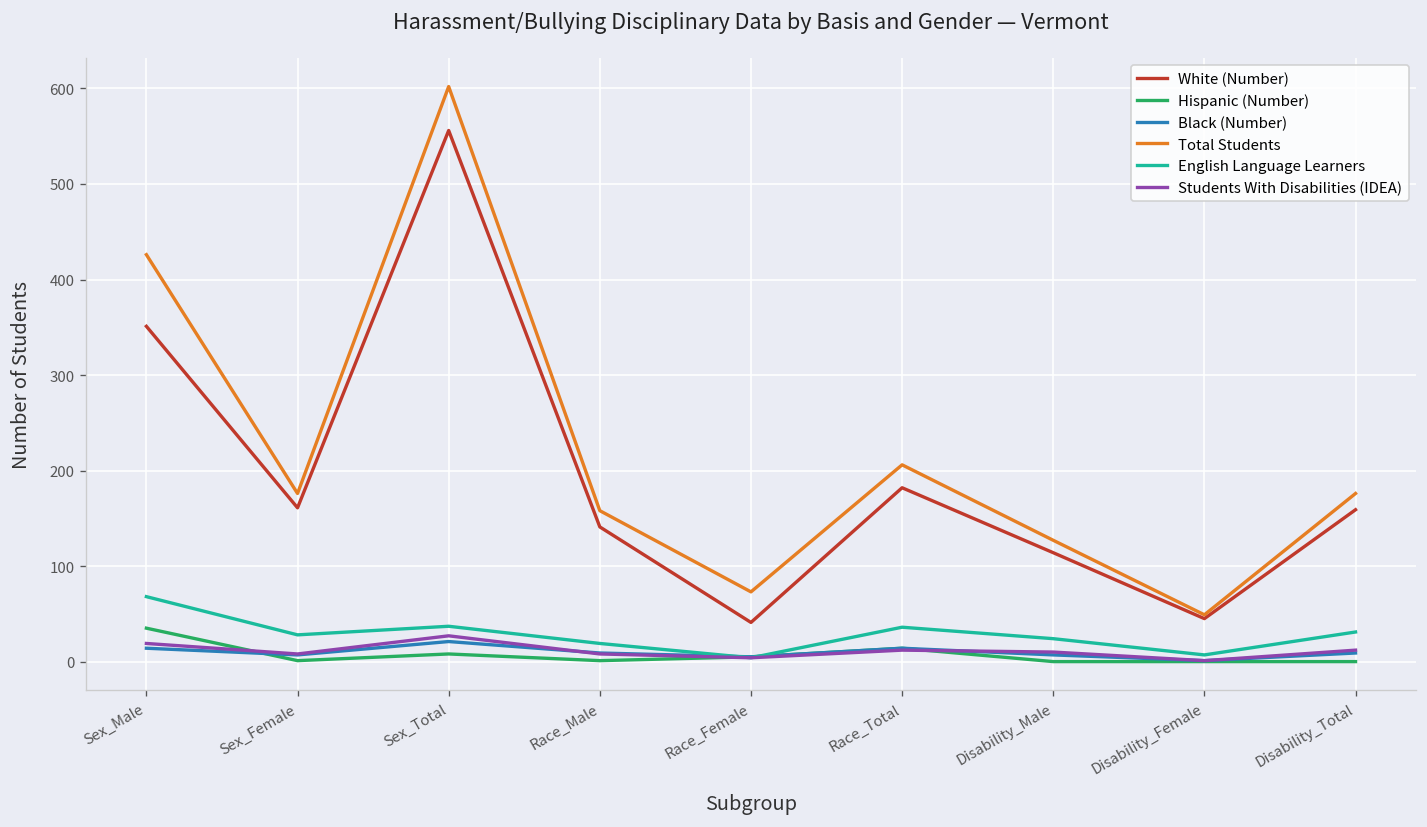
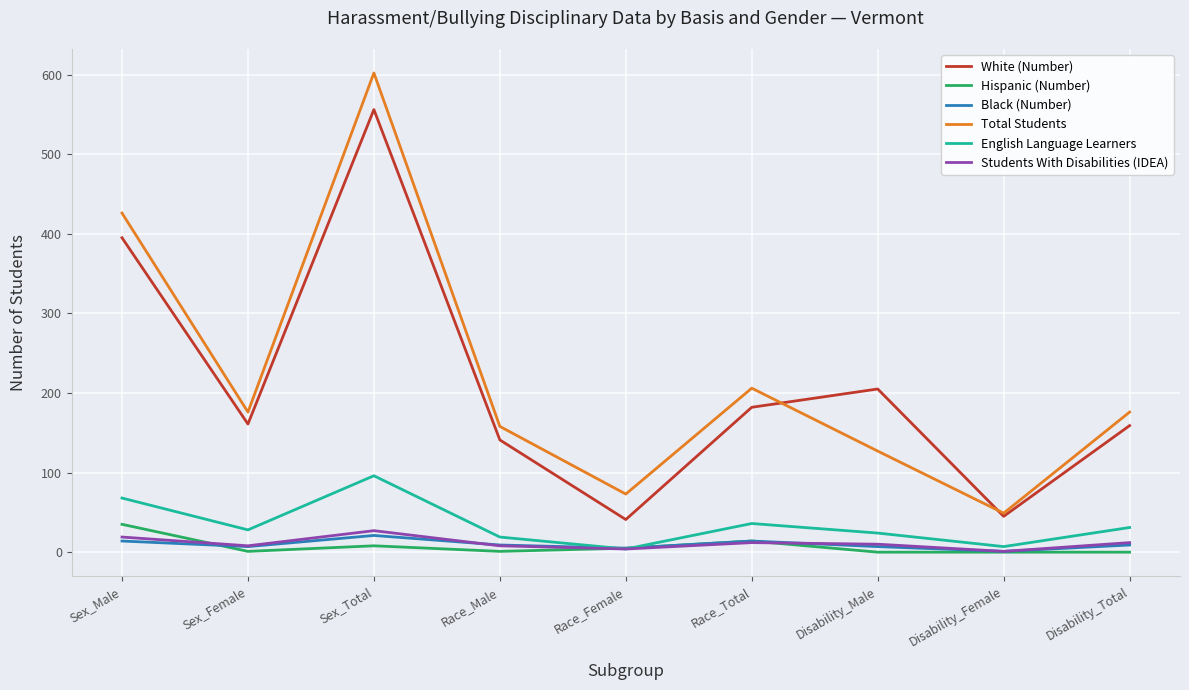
  {
    "White (Number)": {
-     "Sex_Male": 350,
+     "Sex_Male": 400,
      "Sex_Female": 160,
      "Sex_Total": 560,
      "Race_Male": 140,
      "Race_Female": 40,
      "Race_Total": 180,
-     "Disability_Male": 110,
+     "Disability_Male": 210,
      "Disability_Female": 50,
      "Disability_Total": 160
    },
    "Hispanic (Number)": {
      "Sex_Male": 40,
      "Sex_Female": 0,
      "Sex_Total": 10,
      "Race_Male": 0,
      "Disability_Male": 0,
      "Disability_Total": 0
    },
    "Black (Number)": {
      "Sex_Male": 10,
      "Sex_Total": 20
    },
    "Total Students": {
      "Sex_Male": 430,
      "Sex_Female": 180,
      "Sex_Total": 600,
      "Race_Male": 160,
      "Race_Female": 70,
      "Race_Total": 210,
      "Disability_Male": 130,
      "Disability_Female": 50,
      "Disability_Total": 180
    },
    "English Language Learners": {
      "Sex_Male": 70,
      "Sex_Female": 30,
-     "Sex_Total": 40,
+     "Sex_Total": 100,
      "Race_Male": 20,
      "Race_Total": 40,
      "Disability_Male": 20,
      "Disability_Female": 10,
      "Disability_Total": 30
    },
    "Students With Disabilities (IDEA)": {
      "Sex_Male": 20,
      "Sex_Total": 30
    }
  }
